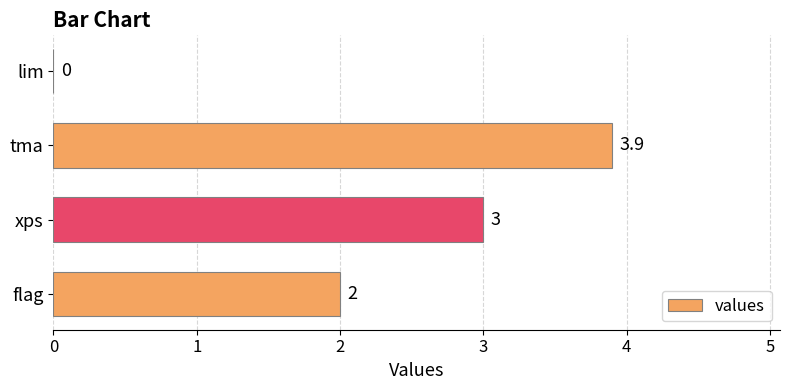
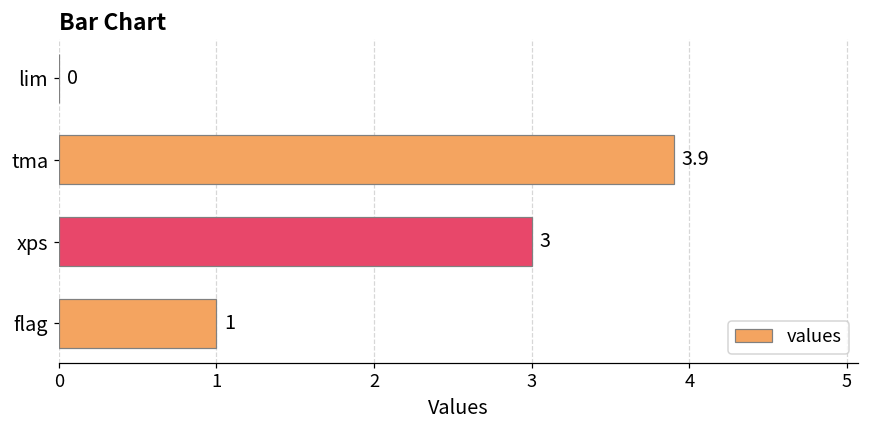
  {
    "lim": 0,
    "tma": 3.9,
    "xps": 3,
-   "flag": 2
+   "flag": 1
  }
